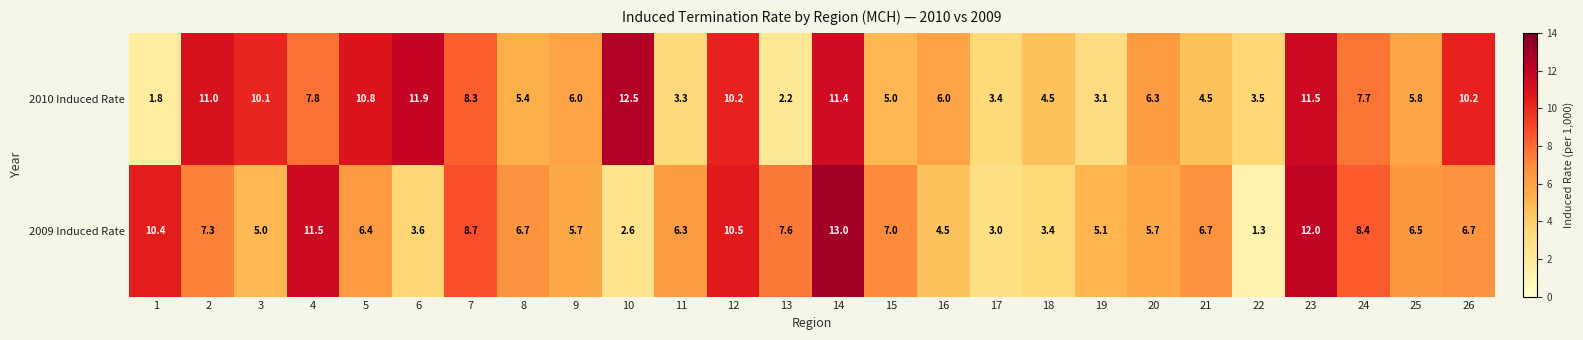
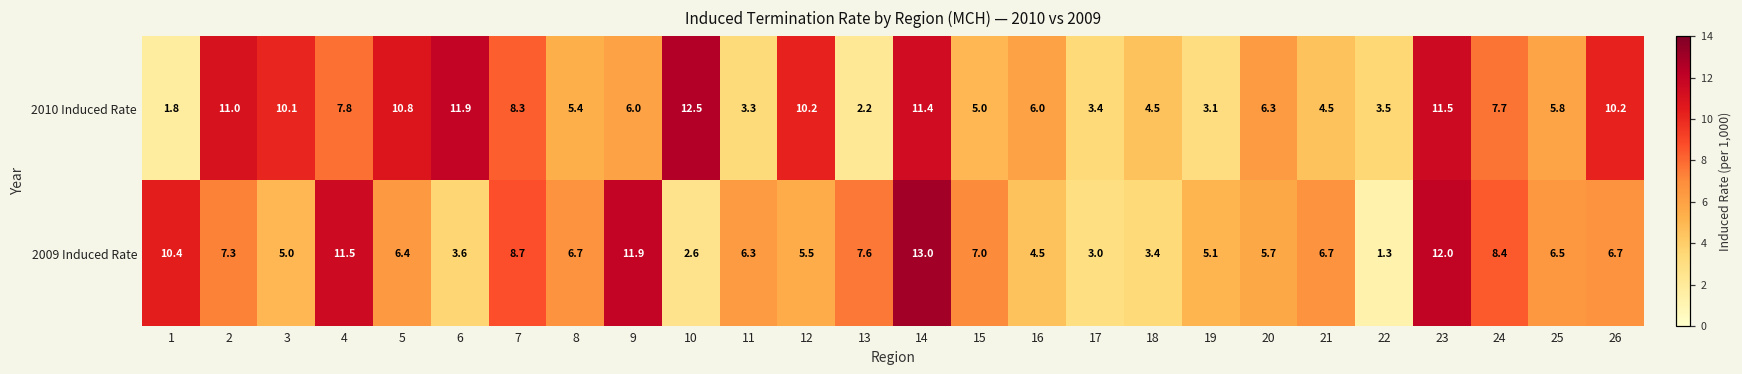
  {
    "2010 Induced Rate": {
      "1": 1.8,
      "2": 11.0,
      "3": 10.1,
      "4": 7.8,
      "5": 10.8,
      "6": 11.9,
      "7": 8.3,
      "8": 5.4,
      "9": 6.0,
      "10": 12.5,
      "11": 3.3,
      "12": 10.2,
      "13": 2.2,
      "14": 11.4,
      "15": 5.0,
      "16": 6.0,
      "17": 3.4,
      "18": 4.5,
      "19": 3.1,
      "20": 6.3,
      "21": 4.5,
      "22": 3.5,
      "23": 11.5,
      "24": 7.7,
      "25": 5.8,
      "26": 10.2
    },
    "2009 Induced Rate": {
      "1": 10.4,
      "2": 7.3,
      "3": 5.0,
      "4": 11.5,
      "5": 6.4,
      "6": 3.6,
      "7": 8.7,
      "8": 6.7,
-     "9": 5.7,
+     "9": 11.9,
      "10": 2.6,
      "11": 6.3,
-     "12": 10.5,
+     "12": 5.5,
      "13": 7.6,
      "14": 13.0,
      "15": 7.0,
      "16": 4.5,
      "17": 3.0,
      "18": 3.4,
      "19": 5.1,
      "20": 5.7,
      "21": 6.7,
      "22": 1.3,
      "23": 12.0,
      "24": 8.4,
      "25": 6.5,
      "26": 6.7
    }
  }
